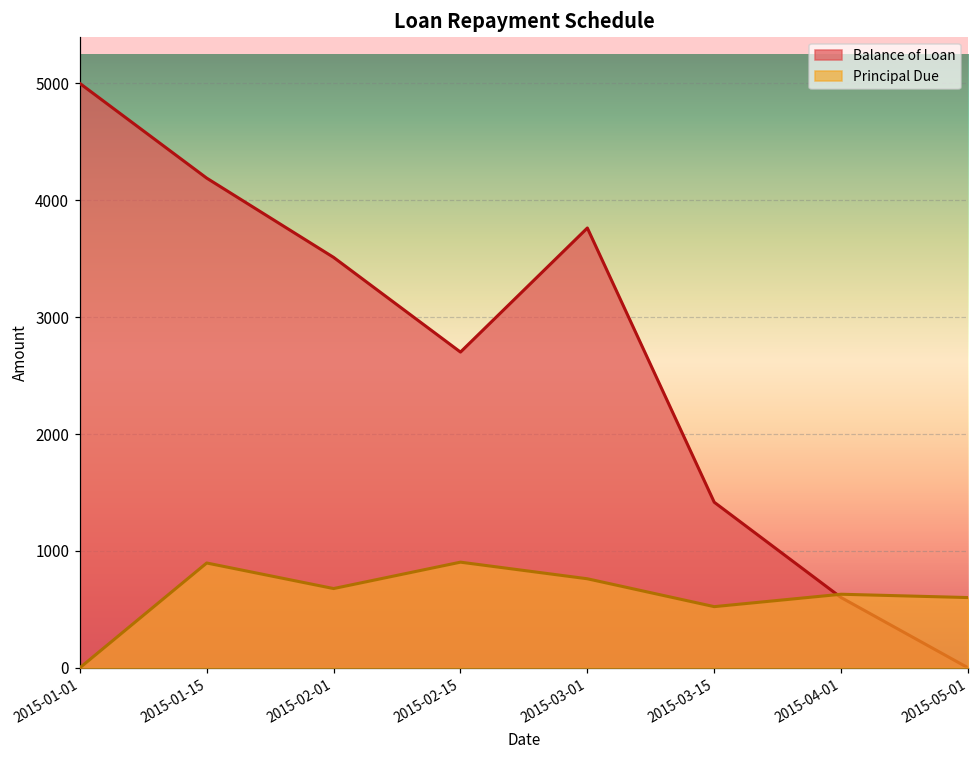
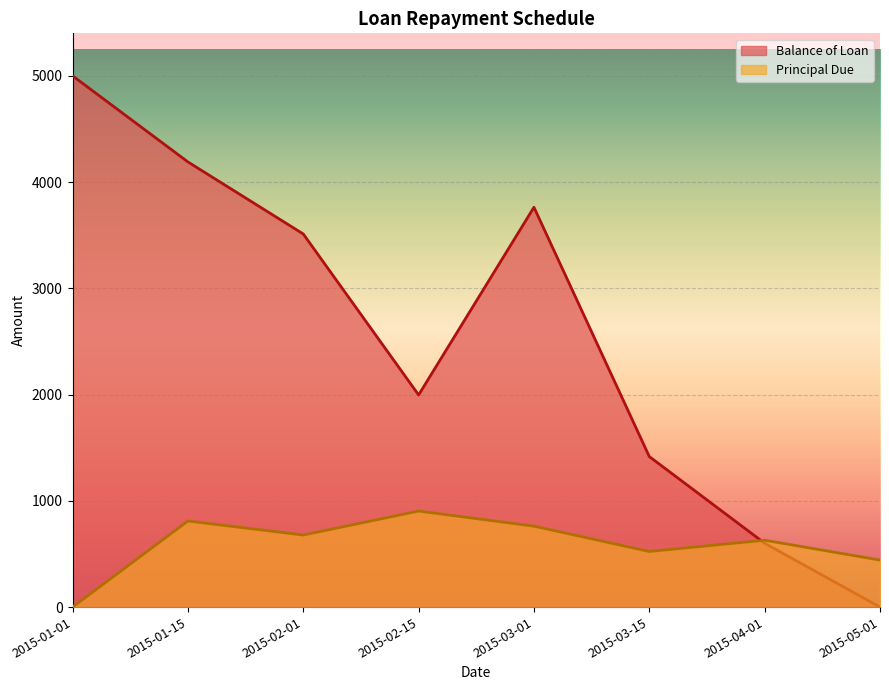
  {
    "Balance of Loan": {
      "2015-01-01": 5000,
      "2015-01-15": 4190,
      "2015-02-01": 3510,
-     "2015-02-15": 2700,
+     "2015-02-15": 2000,
      "2015-03-01": 3760,
      "2015-03-15": 1420,
      "2015-04-01": 600,
      "2015-05-01": 0
    },
    "Principal Due": {
      "2015-01-01": 0,
-     "2015-01-15": 900,
+     "2015-01-15": 810,
      "2015-02-01": 680,
      "2015-02-15": 900,
      "2015-03-01": 760,
      "2015-03-15": 520,
      "2015-04-01": 630,
-     "2015-05-01": 600
+     "2015-05-01": 440
    }
  }
